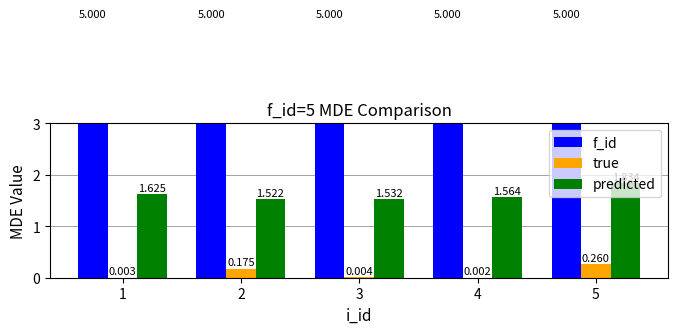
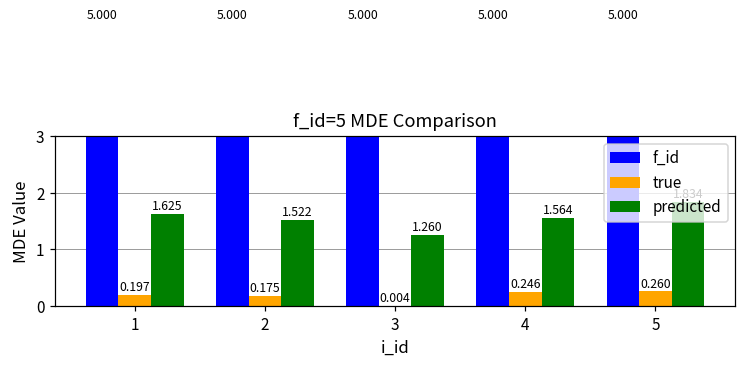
  {
    "true": {
-     "1": 0.003,
+     "1": 0.197,
      "2": 0.175,
      "3": 0.004,
-     "4": 0.002,
+     "4": 0.246,
      "5": 0.260
    },
    "predicted": {
      "1": 1.625,
      "2": 1.522,
-     "3": 1.532,
+     "3": 1.260,
      "4": 1.564
    }
  }
